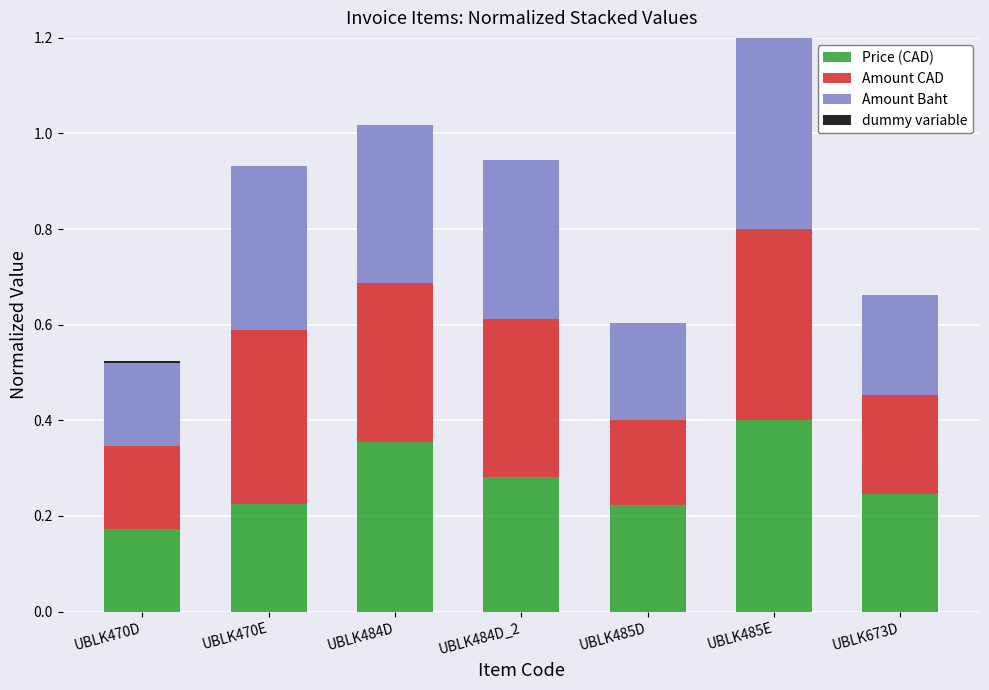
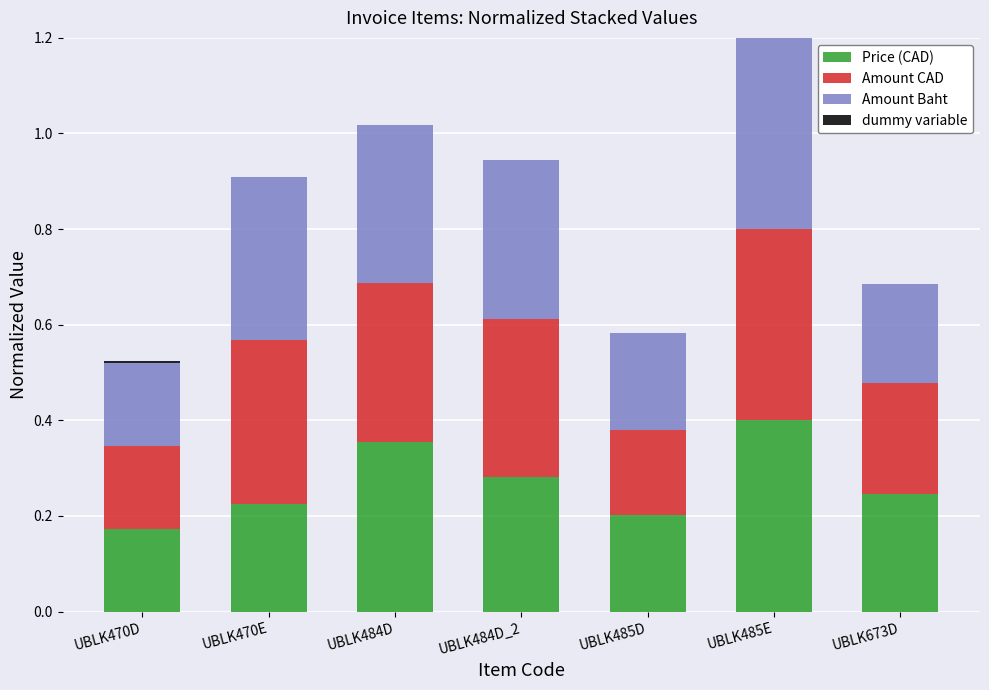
  {
    "Price (CAD)": {
      "UBLK470D": 0.17,
      "UBLK470E": 0.22,
      "UBLK484D": 0.36,
      "UBLK484D_2": 0.28,
-     "UBLK485D": 0.22,
+     "UBLK485D": 0.20,
      "UBLK485E": 0.40,
      "UBLK673D": 0.25
    },
    "Amount CAD": {
      "UBLK470D": 0.17,
-     "UBLK470E": 0.36,
+     "UBLK470E": 0.34,
      "UBLK484D": 0.33,
      "UBLK484D_2": 0.33,
      "UBLK485D": 0.18,
      "UBLK485E": 0.40,
-     "UBLK673D": 0.21
+     "UBLK673D": 0.23
    },
    "Amount Baht": {
      "UBLK470D": 0.17,
      "UBLK470E": 0.34,
      "UBLK484D": 0.33,
      "UBLK484D_2": 0.33,
      "UBLK485D": 0.20,
      "UBLK485E": 0.40,
      "UBLK673D": 0.21
    },
    "dummy variable": {
      "UBLK470E": 0.00,
      "UBLK484D": 0.00,
      "UBLK484D_2": 0.00,
      "UBLK485D": 0.00,
      "UBLK485E": 0.00,
      "UBLK673D": 0.00
    }
  }
